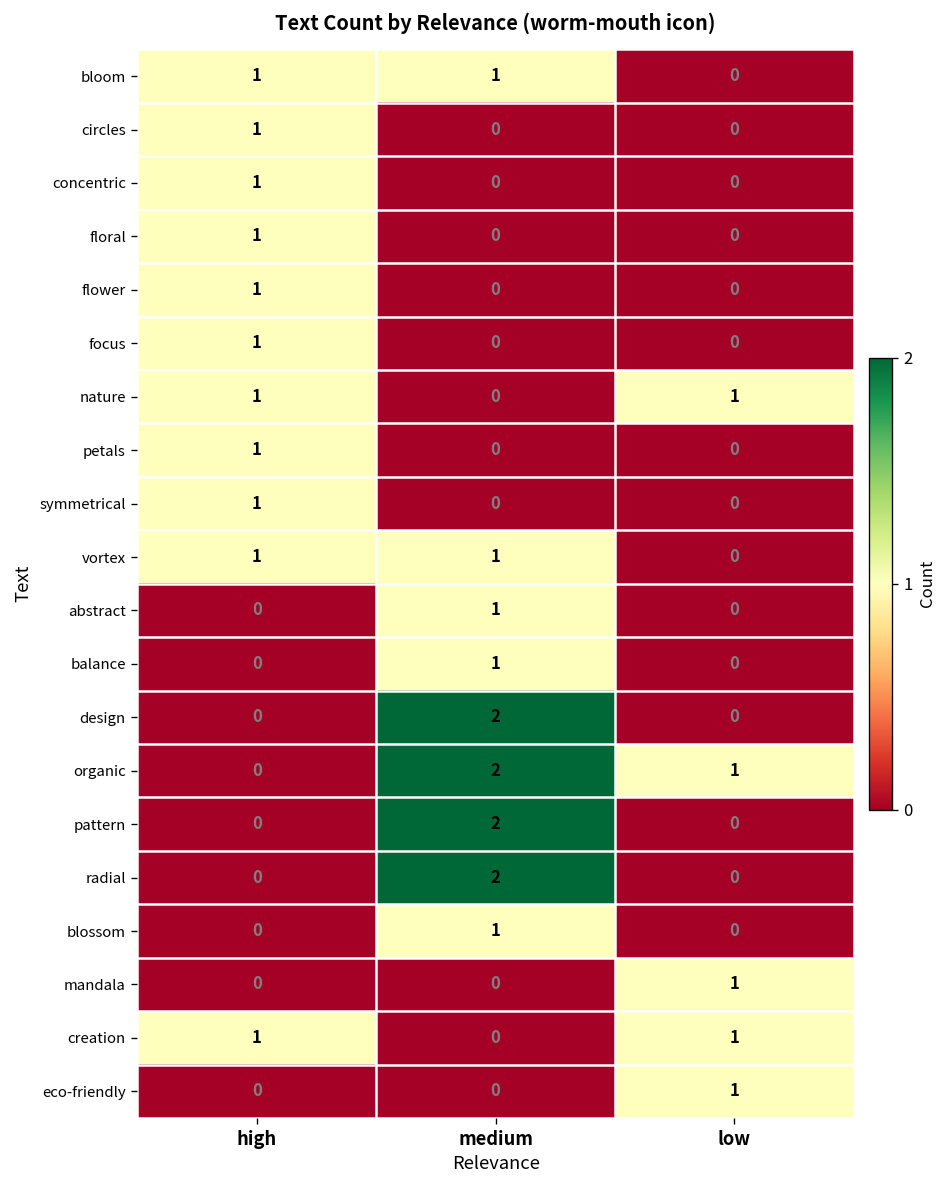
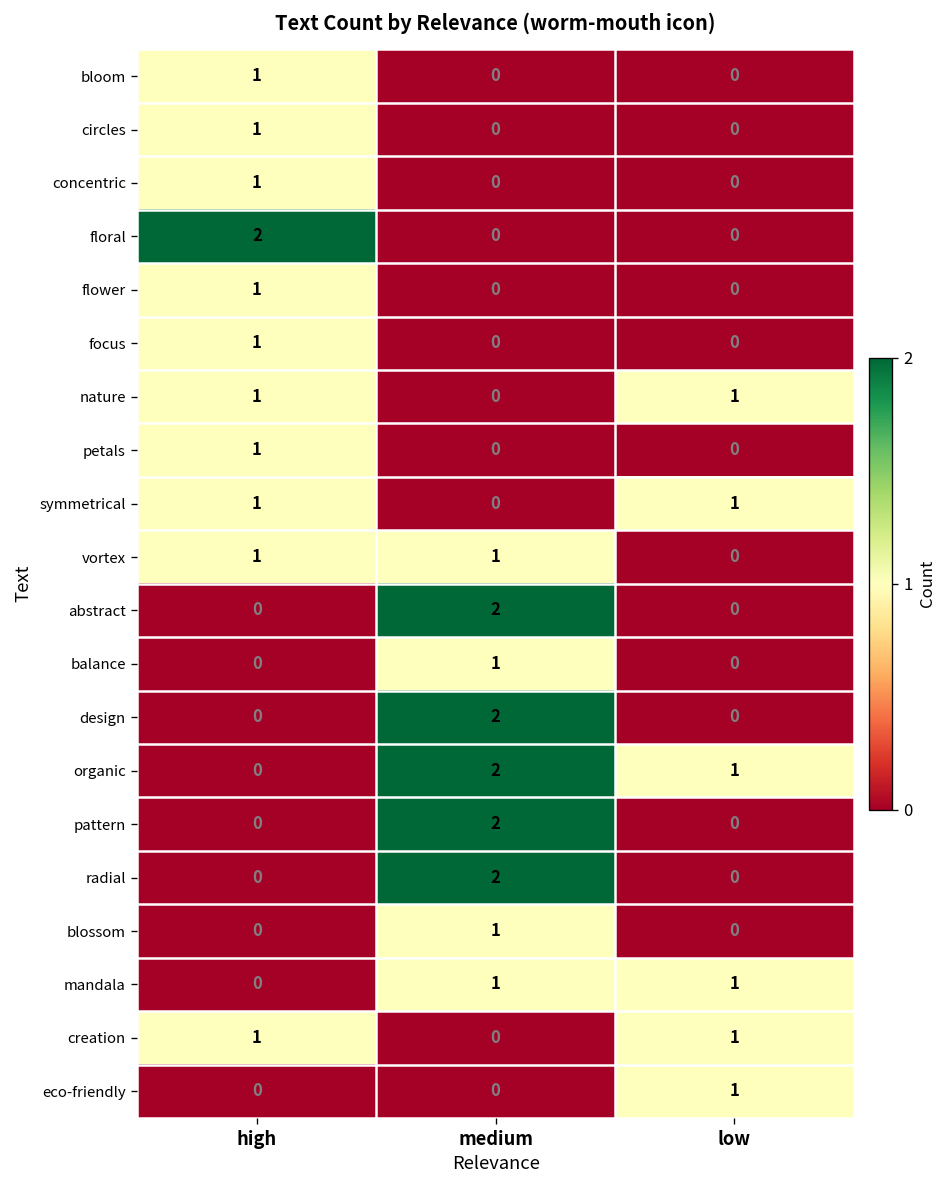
  {
    "bloom": {
      "high": 1,
-     "medium": 1,
+     "medium": 0,
      "low": 0
    },
    "circles": {
      "high": 1,
      "medium": 0,
      "low": 0
    },
    "concentric": {
      "high": 1,
      "medium": 0,
      "low": 0
    },
    "floral": {
-     "high": 1,
+     "high": 2,
      "medium": 0,
      "low": 0
    },
    "flower": {
      "high": 1,
      "medium": 0,
      "low": 0
    },
    "focus": {
      "high": 1,
      "medium": 0,
      "low": 0
    },
    "nature": {
      "high": 1,
      "medium": 0,
      "low": 1
    },
    "petals": {
      "high": 1,
      "medium": 0,
      "low": 0
    },
    "symmetrical": {
      "high": 1,
      "medium": 0,
-     "low": 0
+     "low": 1
    },
    "vortex": {
      "high": 1,
      "medium": 1,
      "low": 0
    },
    "abstract": {
      "high": 0,
-     "medium": 1,
+     "medium": 2,
      "low": 0
    },
    "balance": {
      "high": 0,
      "medium": 1,
      "low": 0
    },
    "design": {
      "high": 0,
      "medium": 2,
      "low": 0
    },
    "organic": {
      "high": 0,
      "medium": 2,
      "low": 1
    },
    "pattern": {
      "high": 0,
      "medium": 2,
      "low": 0
    },
    "radial": {
      "high": 0,
      "medium": 2,
      "low": 0
    },
    "blossom": {
      "high": 0,
      "medium": 1,
      "low": 0
    },
    "mandala": {
      "high": 0,
-     "medium": 0,
+     "medium": 1,
      "low": 1
    },
    "creation": {
      "high": 1,
      "medium": 0,
      "low": 1
    },
    "eco-friendly": {
      "high": 0,
      "medium": 0,
      "low": 1
    }
  }
